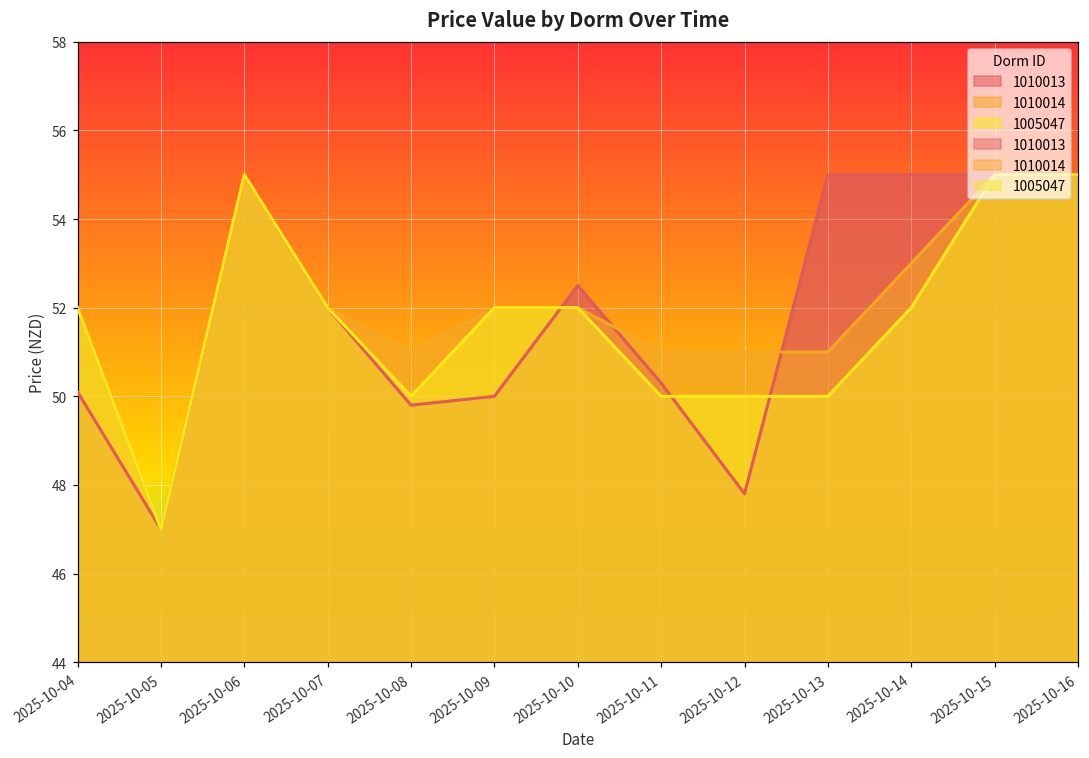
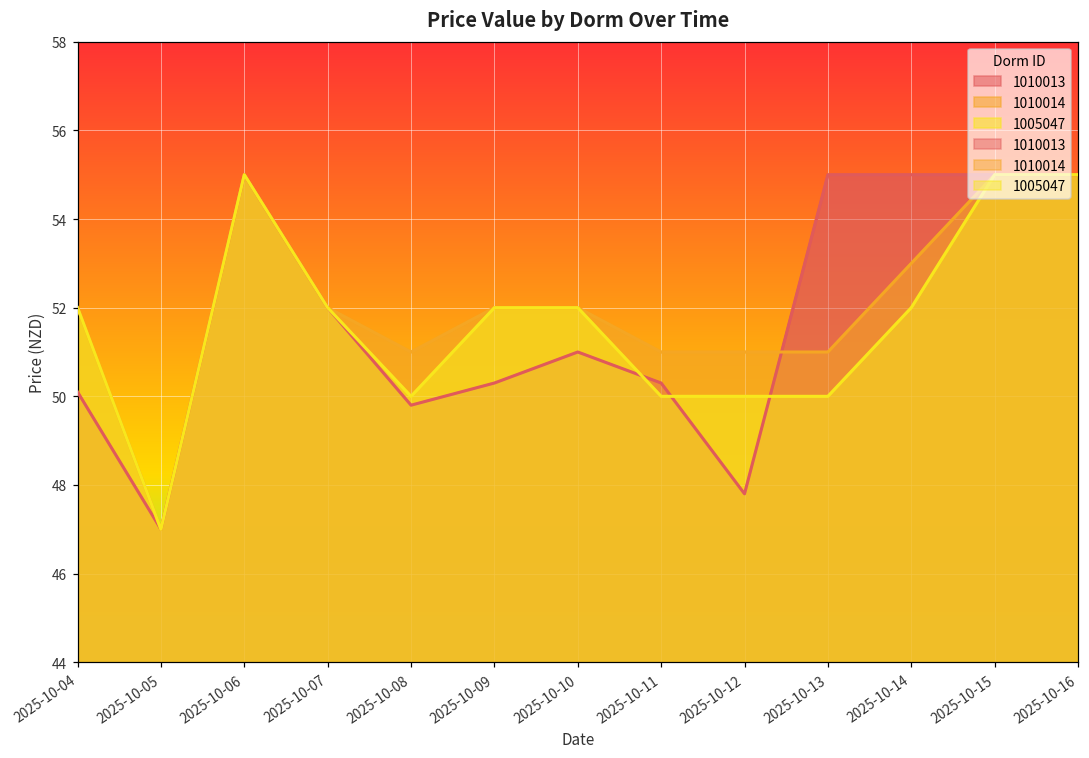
  {
    "1010013": {
      "2025-10-04": 50.1,
      "2025-10-08": 49.8,
-     "2025-10-09": 50.0,
-     "2025-10-10": 52.5,
+     "2025-10-09": 50.3,
+     "2025-10-10": 51.0,
      "2025-10-11": 50.3,
      "2025-10-12": 47.8,
      "2025-10-13": 55.0,
      "2025-10-14": 55.0
    }
  }
